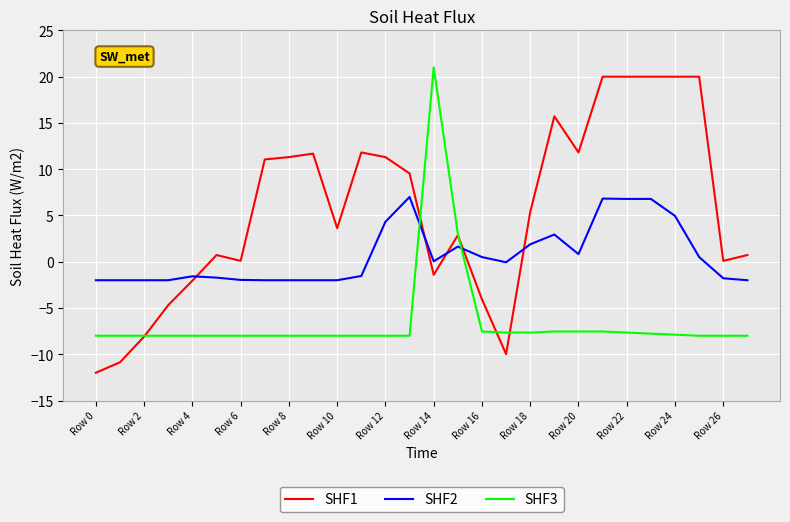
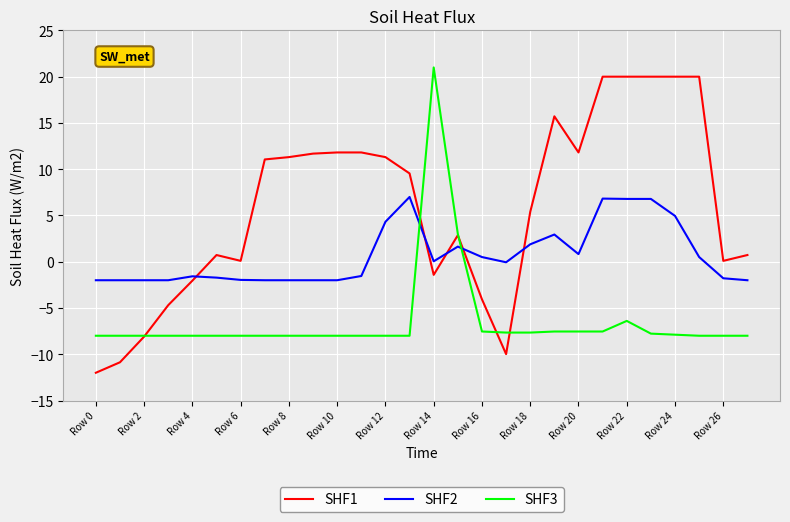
  {
    "SHF1": {
      "Row 0": -12,
      "Row 4": -2,
      "Row 6": 0,
      "Row 8": 11,
-     "Row 10": 4,
+     "Row 10": 12,
      "Row 12": 11,
      "Row 14": -1,
      "Row 16": -4,
      "Row 18": 5,
      "Row 20": 12,
      "Row 22": 20,
      "Row 24": 20,
      "Row 26": 0
    },
    "SHF2": {
      "Row 0": -2,
      "Row 2": -2,
      "Row 4": -2,
      "Row 6": -2,
      "Row 8": -2,
      "Row 10": -2,
      "Row 12": 4,
      "Row 14": 0,
      "Row 16": 1,
      "Row 18": 2,
      "Row 20": 1,
      "Row 22": 7,
      "Row 24": 5,
      "Row 26": -2
    },
    "SHF3": {
      "Row 0": -8,
      "Row 4": -8,
      "Row 6": -8,
      "Row 8": -8,
      "Row 10": -8,
      "Row 12": -8,
      "Row 14": 21,
      "Row 16": -8,
      "Row 18": -8,
      "Row 20": -8,
-     "Row 22": -8,
+     "Row 22": -6,
      "Row 24": -8,
      "Row 26": -8
    }
  }
